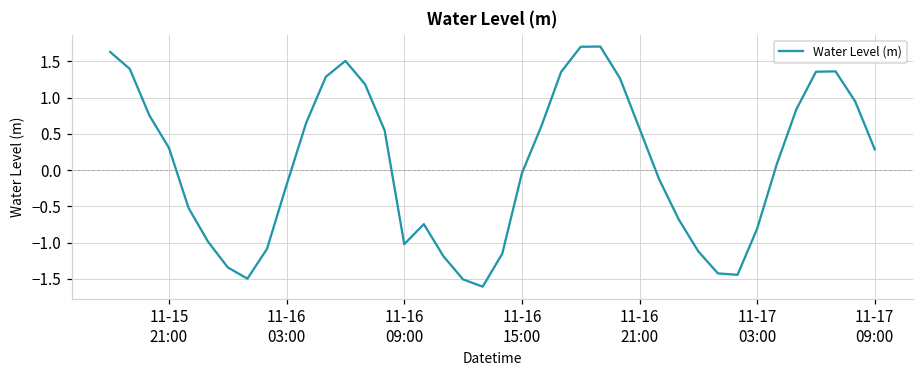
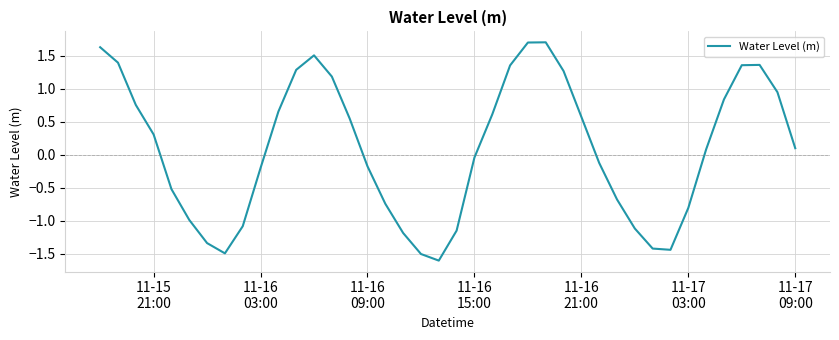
  {
    "11-15 21:00": 0.3,
    "11-16 03:00": -0.2,
-   "11-16 09:00": -1.0,
+   "11-16 09:00": -0.2,
    "11-16 15:00": 0.0,
    "11-16 21:00": 0.6,
    "11-17 03:00": -0.8,
-   "11-17 09:00": 0.3
+   "11-17 09:00": 0.1
  }
